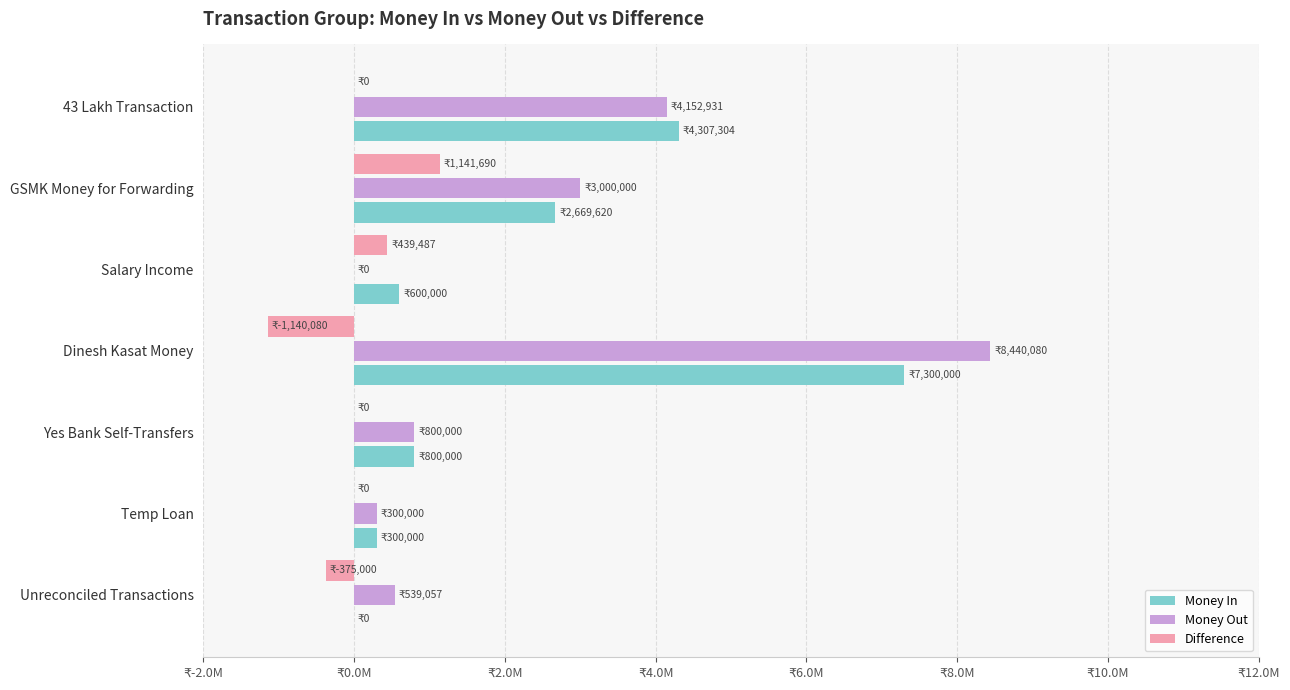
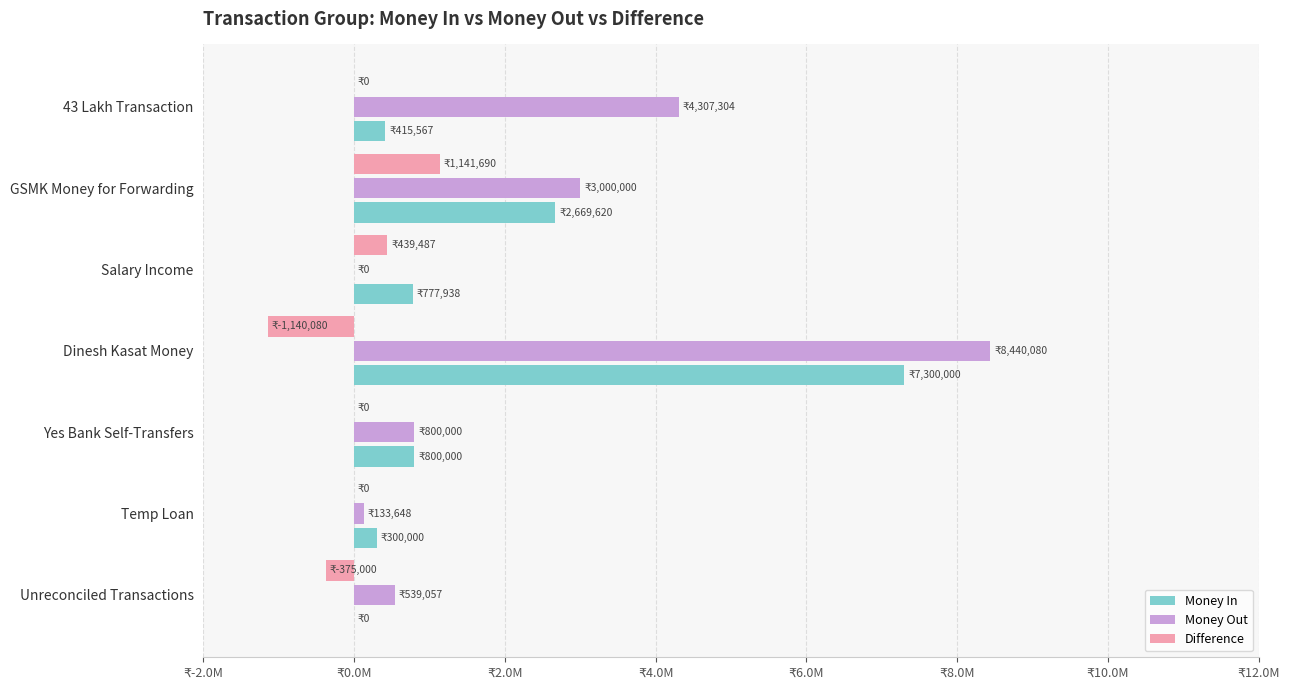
  {
    "Money In": {
-     "43 Lakh Transaction": "4,307,304",
+     "43 Lakh Transaction": "415,567",
      "GSMK Money for Forwarding": "2,669,620",
-     "Salary Income": "600,000",
+     "Salary Income": "777,938",
      "Dinesh Kasat Money": "7,300,000",
      "Yes Bank Self-Transfers": "800,000",
      "Temp Loan": "300,000",
      "Unreconciled Transactions": "0"
    },
    "Money Out": {
-     "43 Lakh Transaction": "4,152,931",
+     "43 Lakh Transaction": "4,307,304",
      "GSMK Money for Forwarding": "3,000,000",
      "Salary Income": "0",
      "Dinesh Kasat Money": "8,440,080",
      "Yes Bank Self-Transfers": "800,000",
-     "Temp Loan": "300,000",
+     "Temp Loan": "133,648",
      "Unreconciled Transactions": "539,057"
    },
    "Difference": {
      "43 Lakh Transaction": "0",
      "GSMK Money for Forwarding": "1,141,690",
      "Salary Income": "439,487",
      "Dinesh Kasat Money": "-1,140,080",
      "Yes Bank Self-Transfers": "0",
      "Temp Loan": "0",
      "Unreconciled Transactions": "-375,000"
    }
  }
